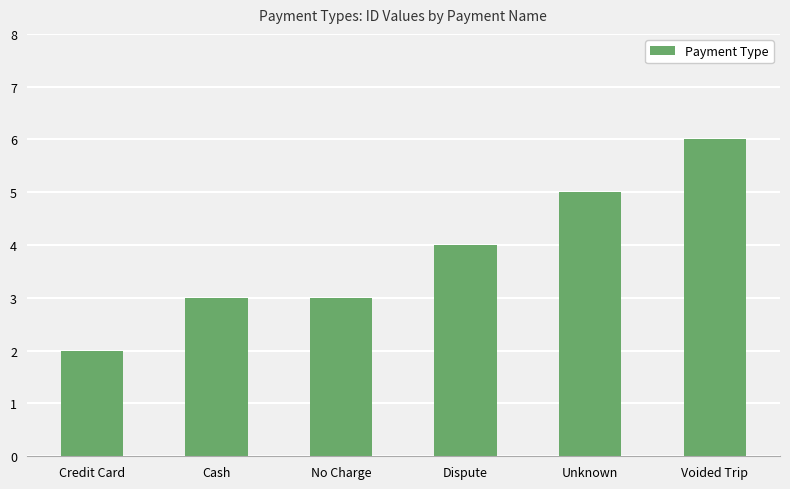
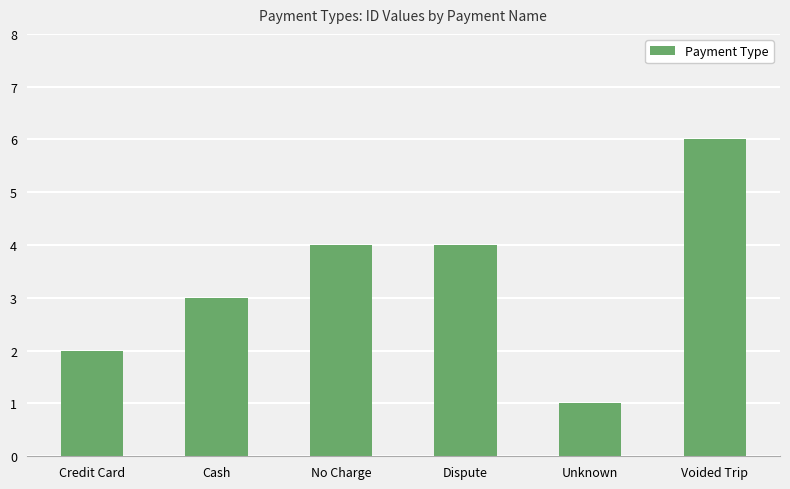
  {
    "Credit Card": 2,
    "Cash": 3,
-   "No Charge": 3,
+   "No Charge": 4,
    "Dispute": 4,
-   "Unknown": 5,
+   "Unknown": 1,
    "Voided Trip": 6
  }
